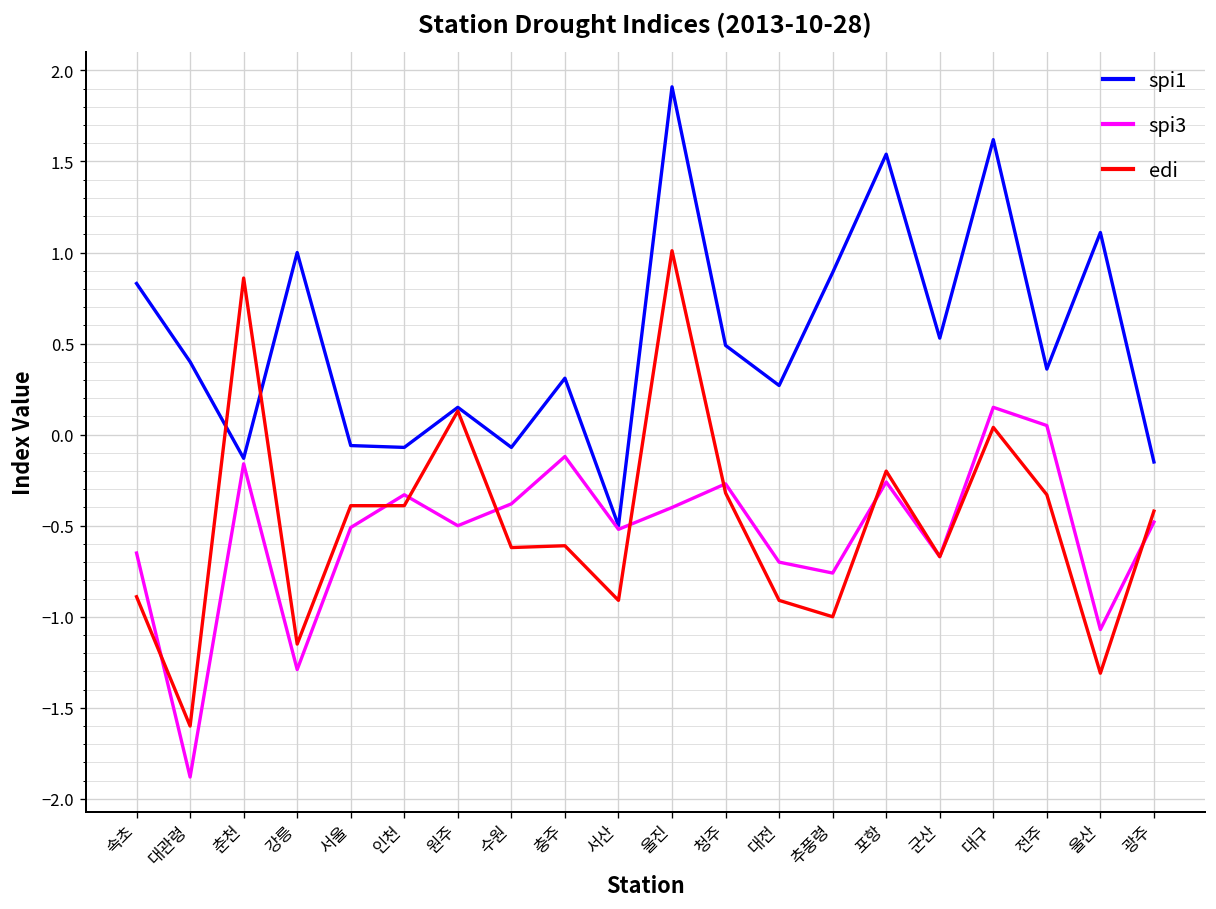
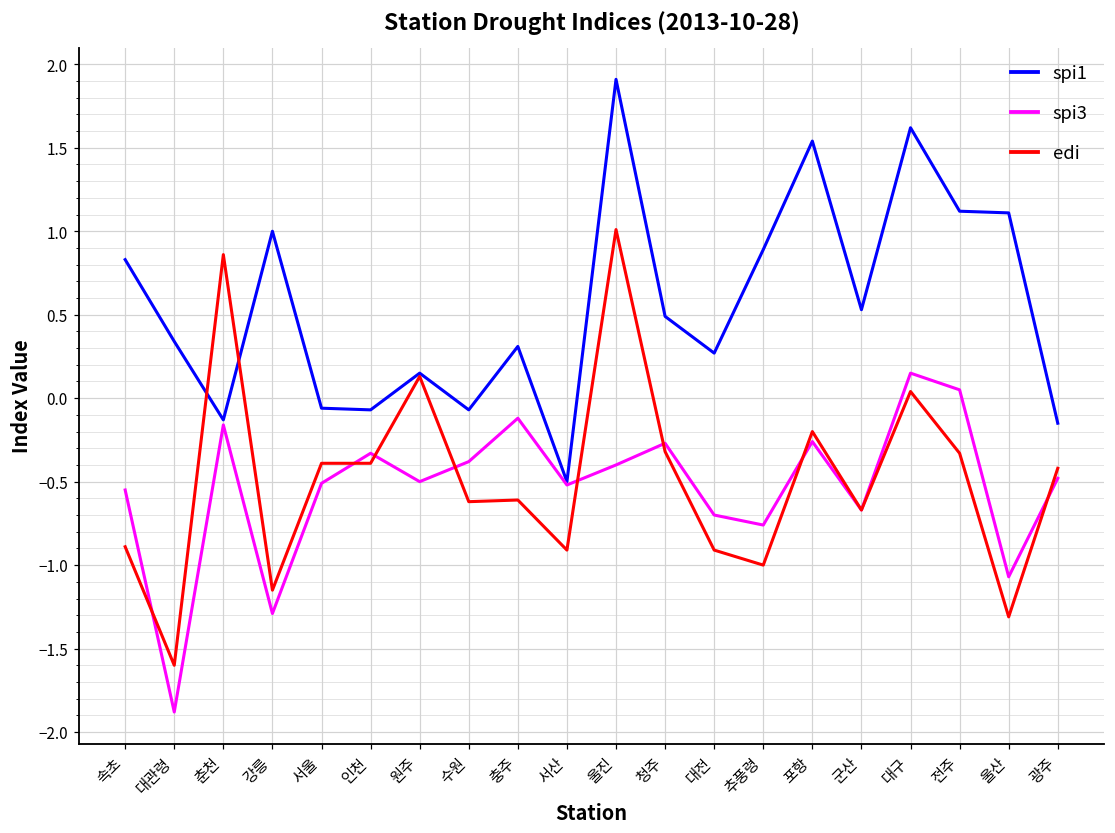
  {
    "spi1": {
      "속초": 0.83,
-     "대관령": 0.40,
+     "대관령": 0.34,
      "춘천": -0.13,
      "강릉": 1.00,
      "서울": -0.06,
      "인천": -0.07,
      "원주": 0.15,
      "수원": -0.07,
      "충주": 0.31,
      "서산": -0.50,
      "울진": 1.91,
      "청주": 0.49,
      "대전": 0.27,
      "추풍령": 0.89,
      "포항": 1.54,
      "군산": 0.53,
      "대구": 1.62,
-     "전주": 0.36,
+     "전주": 1.12,
      "울산": 1.11,
      "광주": -0.15
    },
    "spi3": {
-     "속초": -0.65,
+     "속초": -0.55,
      "대관령": -1.88,
      "춘천": -0.16,
      "강릉": -1.29,
      "서울": -0.51,
      "인천": -0.33,
      "원주": -0.50,
      "수원": -0.38,
      "충주": -0.12,
      "서산": -0.52,
      "울진": -0.40,
      "청주": -0.27,
      "대전": -0.70,
      "추풍령": -0.76,
      "포항": -0.26,
      "대구": 0.15,
      "전주": 0.05,
      "울산": -1.07,
      "광주": -0.48
    },
    "edi": {
      "속초": -0.89,
      "대관령": -1.60,
      "춘천": 0.86,
      "강릉": -1.15,
      "서울": -0.39,
      "인천": -0.39,
      "원주": 0.13,
      "수원": -0.62,
      "충주": -0.61,
      "서산": -0.91,
      "울진": 1.01,
      "청주": -0.32,
      "대전": -0.91,
      "추풍령": -1.00,
      "포항": -0.20,
      "대구": 0.04,
      "전주": -0.33,
      "울산": -1.31,
      "광주": -0.42
    }
  }
